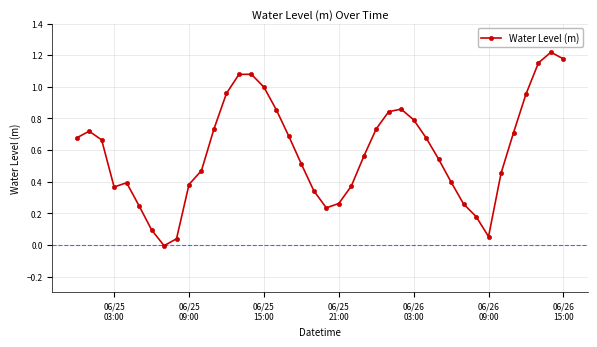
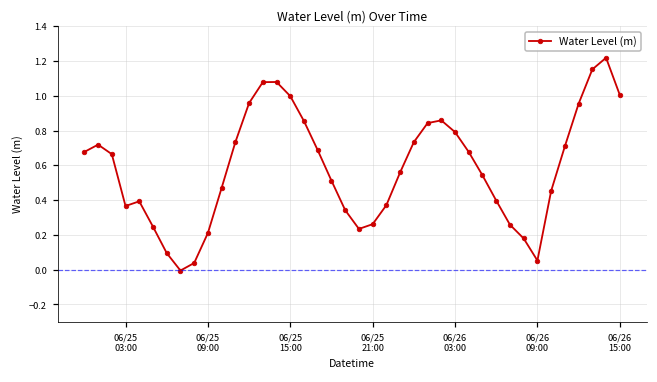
  {
    "06/25 03:00": 0.37,
-   "06/25 09:00": 0.38,
+   "06/25 09:00": 0.21,
    "06/25 15:00": 1.00,
    "06/25 21:00": 0.26,
    "06/26 03:00": 0.79,
    "06/26 09:00": 0.05,
-   "06/26 15:00": 1.18
+   "06/26 15:00": 1.01
  }
